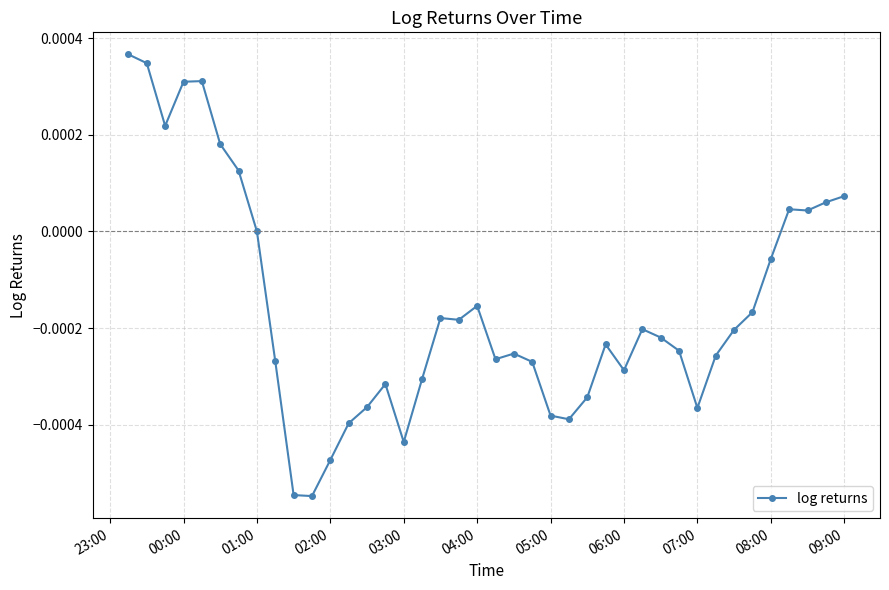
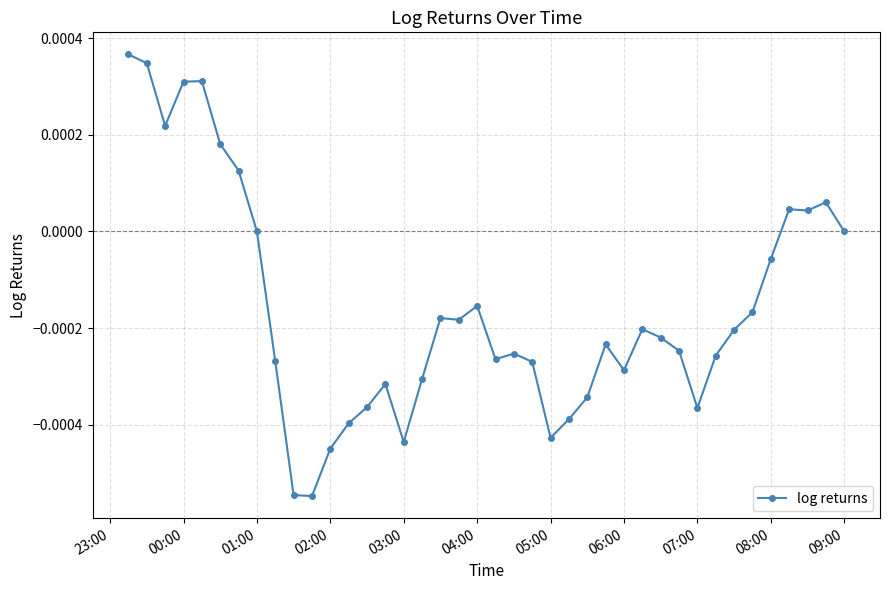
  {
    "00:00": 0.00031,
    "01:00": 0.00000,
-   "02:00": -0.00047,
+   "02:00": -0.00045,
    "03:00": -0.00044,
    "04:00": -0.00015,
-   "05:00": -0.00038,
+   "05:00": -0.00043,
    "06:00": -0.00029,
    "07:00": -0.00037,
    "08:00": -0.00006,
-   "09:00": 0.0001
+   "09:00": 0.0000
  }
